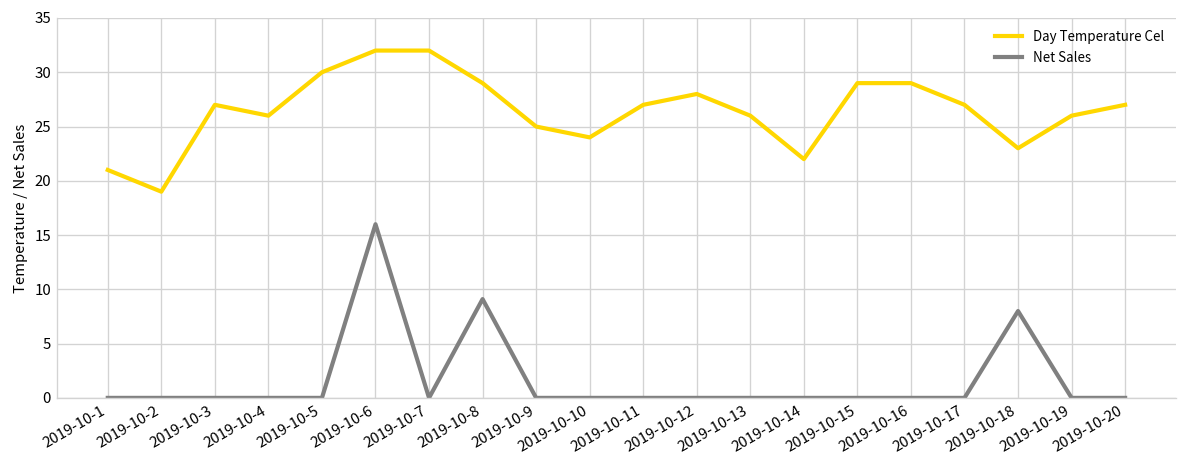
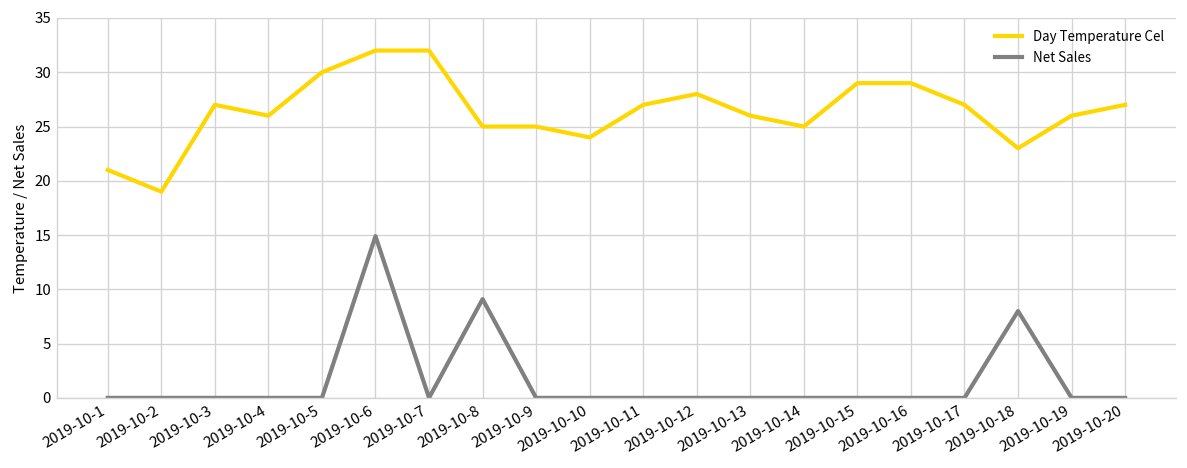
  {
    "Day Temperature Cel": {
      "2019-10-1": 21,
      "2019-10-2": 19,
      "2019-10-3": 27,
      "2019-10-4": 26,
      "2019-10-5": 30,
      "2019-10-6": 32,
      "2019-10-7": 32,
-     "2019-10-8": 29,
+     "2019-10-8": 25,
      "2019-10-9": 25,
      "2019-10-10": 24,
      "2019-10-11": 27,
      "2019-10-12": 28,
      "2019-10-13": 26,
-     "2019-10-14": 22,
+     "2019-10-14": 25,
      "2019-10-15": 29,
      "2019-10-16": 29,
      "2019-10-17": 27,
      "2019-10-18": 23,
      "2019-10-19": 26,
      "2019-10-20": 27
    },
    "Net Sales": {
      "2019-10-1": 0,
      "2019-10-2": 0,
      "2019-10-3": 0,
      "2019-10-4": 0,
      "2019-10-5": 0,
-     "2019-10-6": 16,
+     "2019-10-6": 15,
      "2019-10-7": 0,
      "2019-10-8": 9,
      "2019-10-9": 0,
      "2019-10-10": 0,
      "2019-10-11": 0,
      "2019-10-12": 0,
      "2019-10-13": 0,
      "2019-10-14": 0,
      "2019-10-15": 0,
      "2019-10-16": 0,
      "2019-10-17": 0,
      "2019-10-18": 8,
      "2019-10-19": 0,
      "2019-10-20": 0
    }
  }
